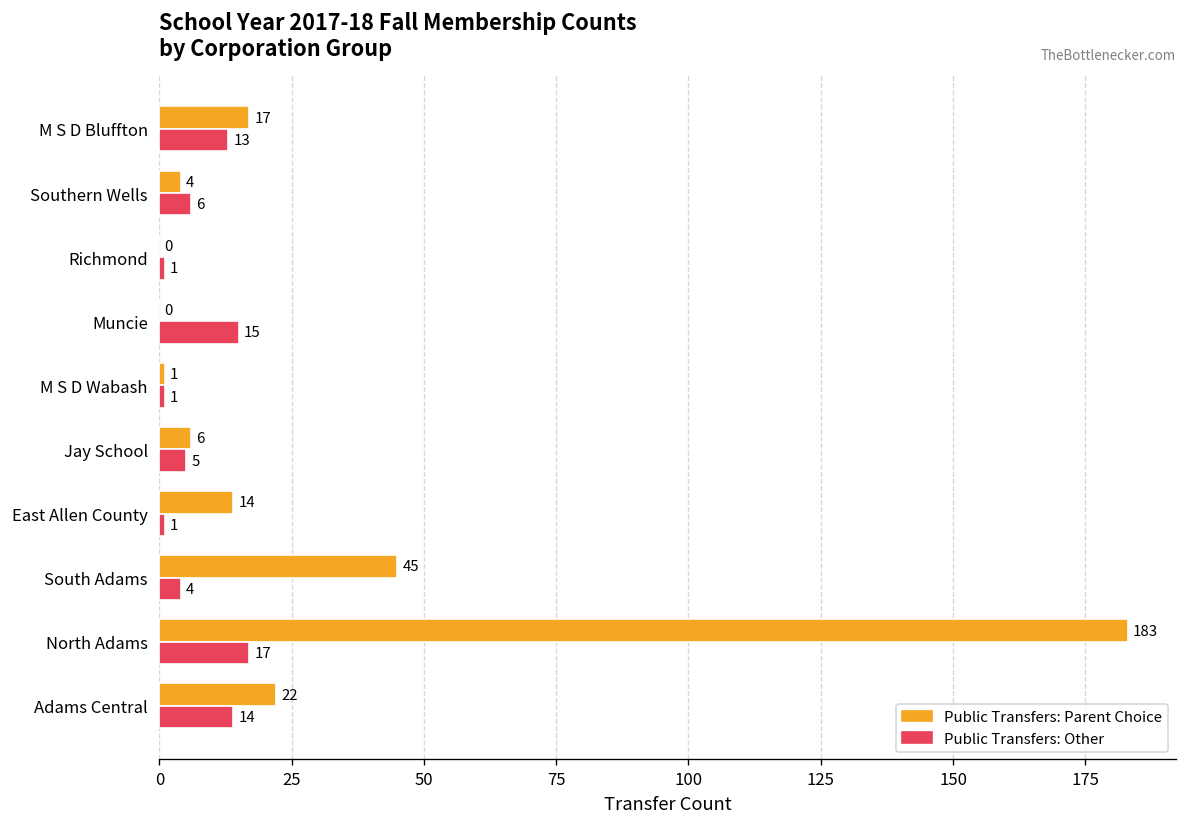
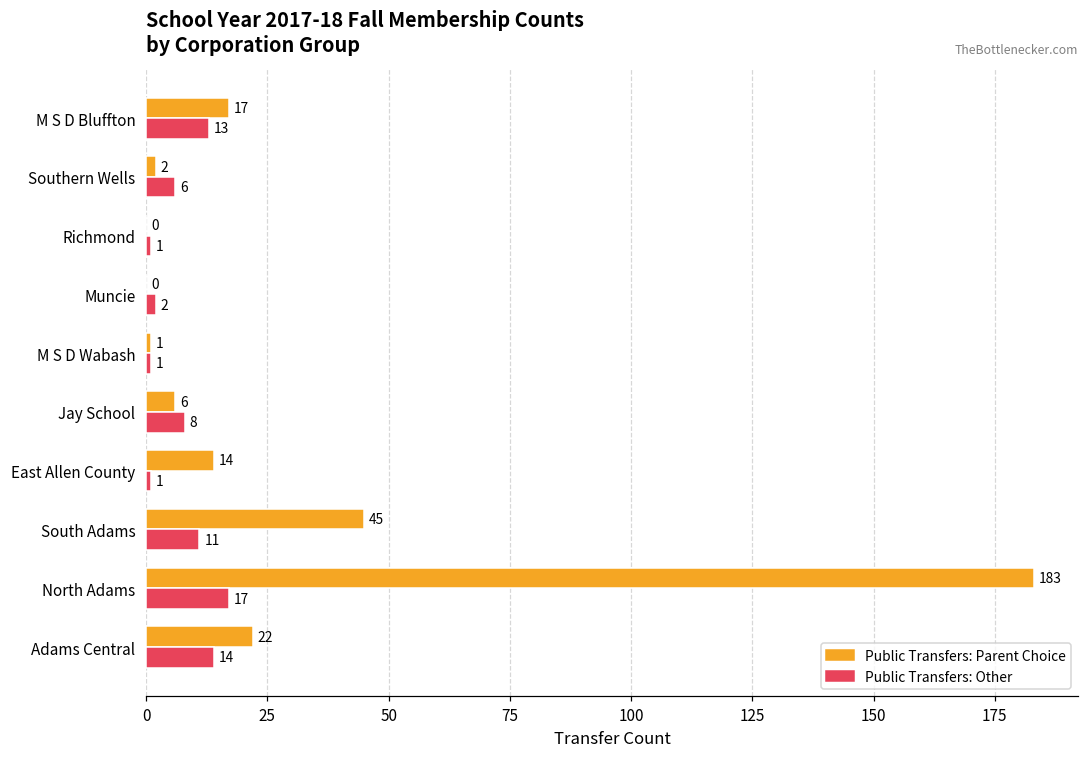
  {
    "Public Transfers: Parent Choice": {
      "M S D Bluffton": 17,
-     "Southern Wells": 4,
+     "Southern Wells": 2,
      "Richmond": 0,
      "Muncie": 0,
      "M S D Wabash": 1,
      "Jay School": 6,
      "East Allen County": 14,
      "South Adams": 45,
      "North Adams": 183,
      "Adams Central": 22
    },
    "Public Transfers: Other": {
      "M S D Bluffton": 13,
      "Southern Wells": 6,
      "Richmond": 1,
-     "Muncie": 15,
+     "Muncie": 2,
      "M S D Wabash": 1,
-     "Jay School": 5,
+     "Jay School": 8,
      "East Allen County": 1,
-     "South Adams": 4,
+     "South Adams": 11,
      "North Adams": 17,
      "Adams Central": 14
    }
  }
